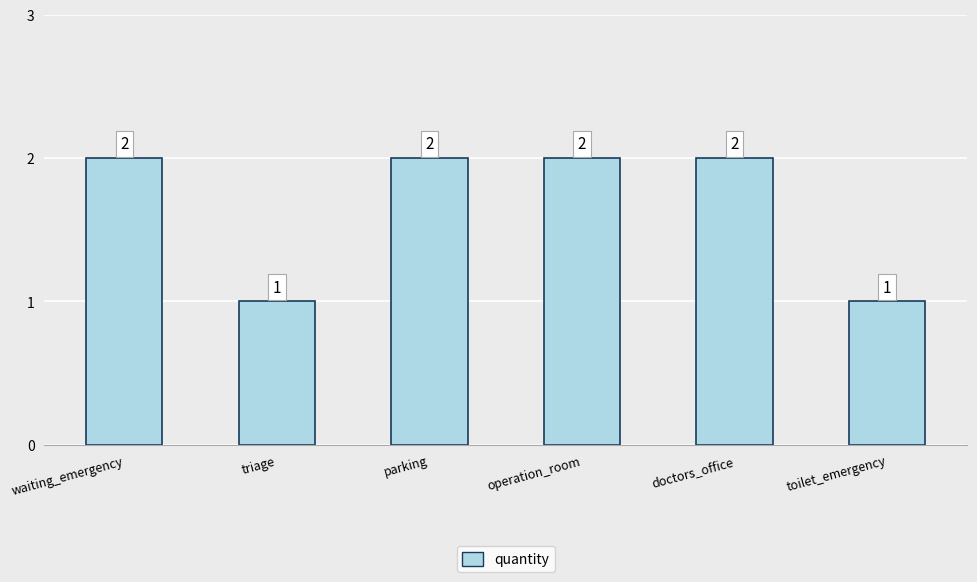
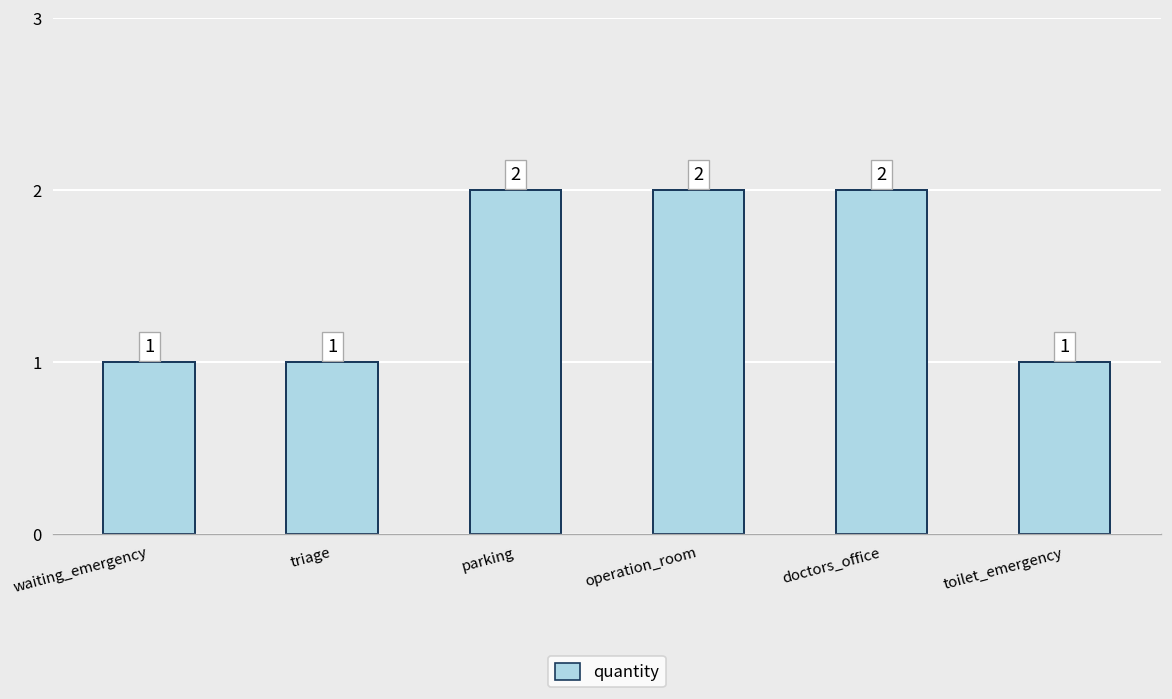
  {
-   "waiting_emergency": 2
+   "waiting_emergency": 1
  }
